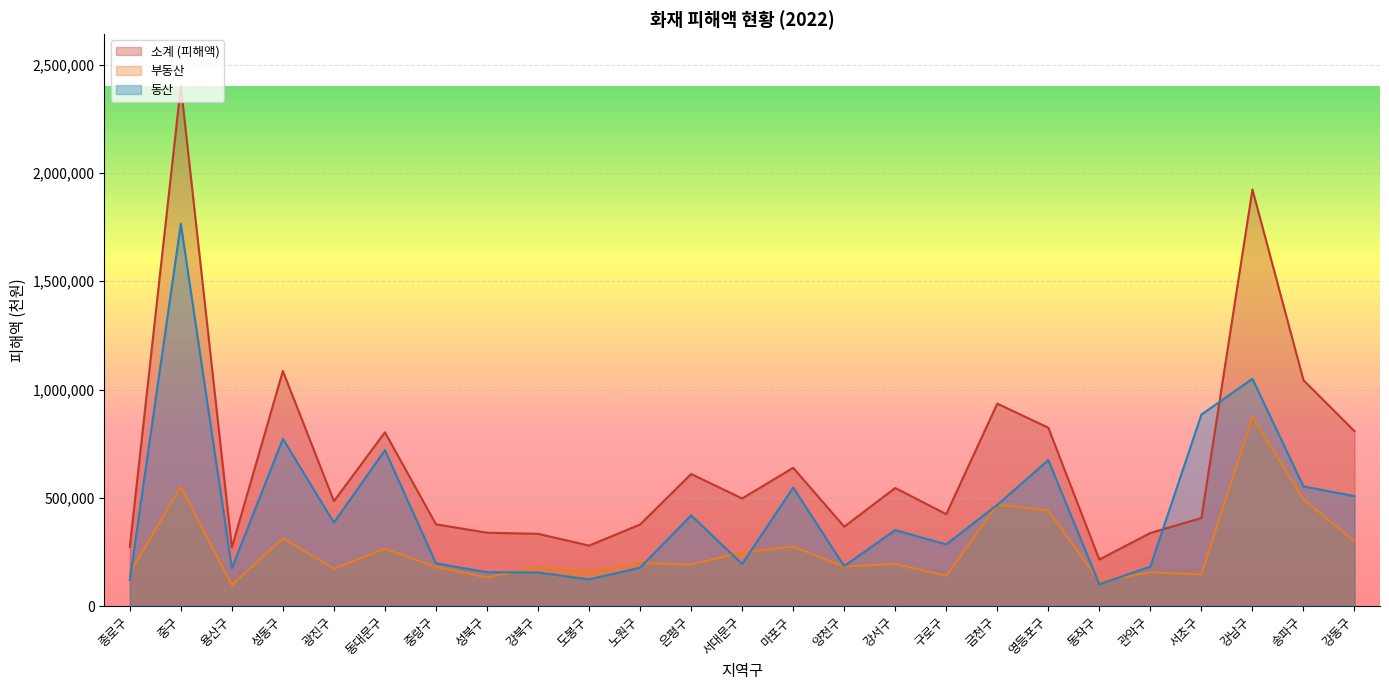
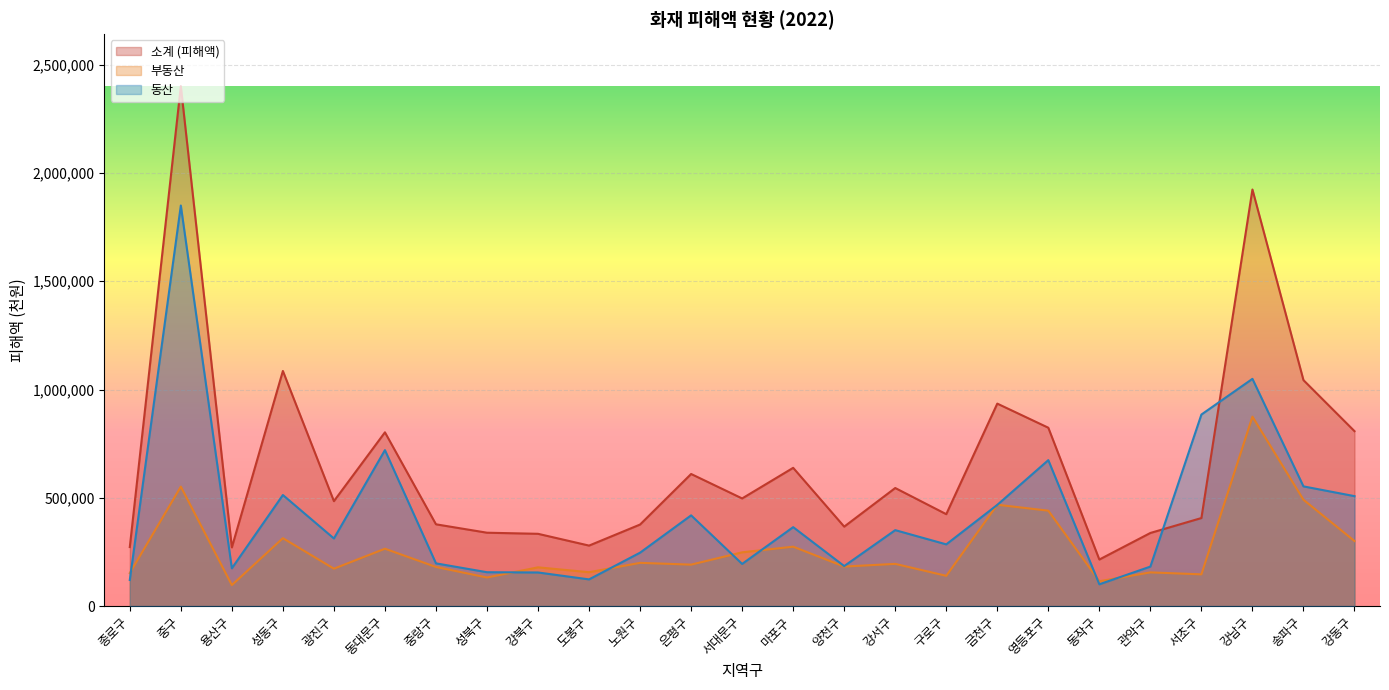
  {
    "동산": {
      "종로구": "120,000",
-     "중구": "1,770,000",
+     "중구": "1,850,000",
      "용산구": "170,000",
-     "성동구": "770,000",
-     "광진구": "380,000",
+     "성동구": "510,000",
+     "광진구": "310,000",
      "동대문구": "720,000",
      "중랑구": "200,000",
      "성북구": "160,000",
      "강북구": "150,000",
      "도봉구": "120,000",
-     "노원구": "180,000",
+     "노원구": "250,000",
      "은평구": "420,000",
      "서대문구": "190,000",
-     "마포구": "550,000",
+     "마포구": "360,000",
      "강서구": "350,000",
      "구로구": "280,000",
      "영등포구": "670,000",
      "동작구": "100,000",
      "관악구": "180,000",
      "서초구": "880,000",
      "강남구": "1,050,000",
      "송파구": "550,000",
      "강동구": "510,000"
    }
  }
